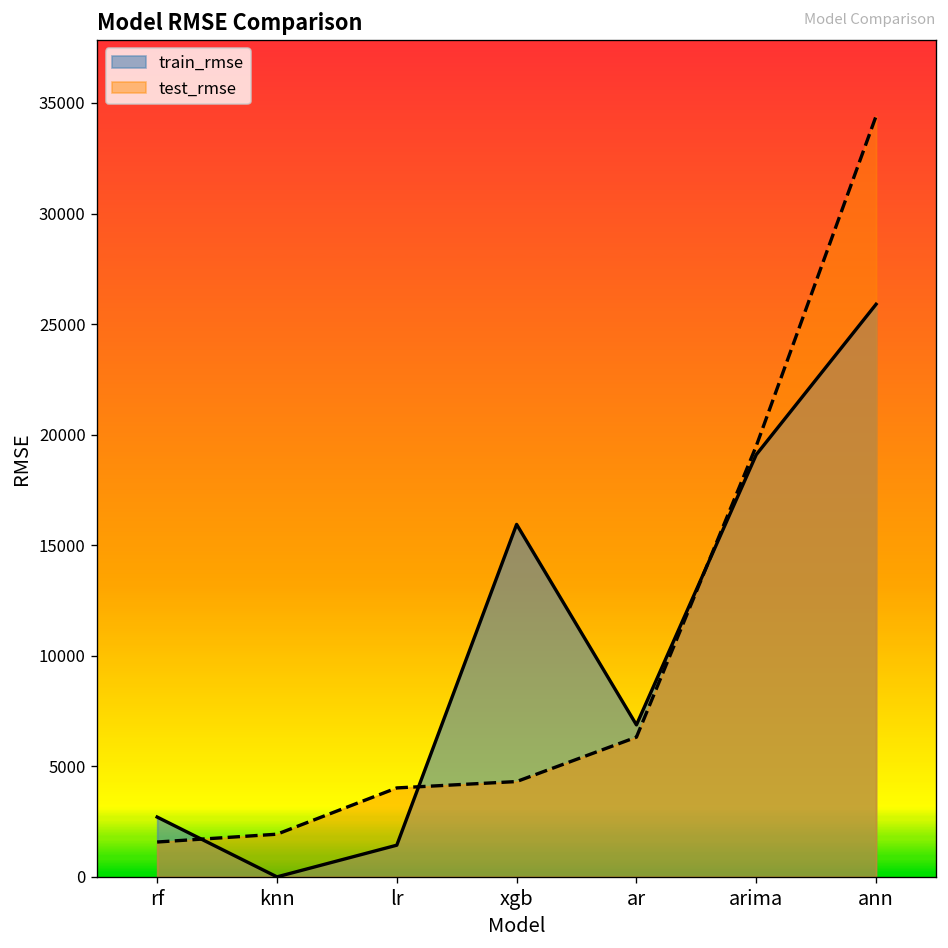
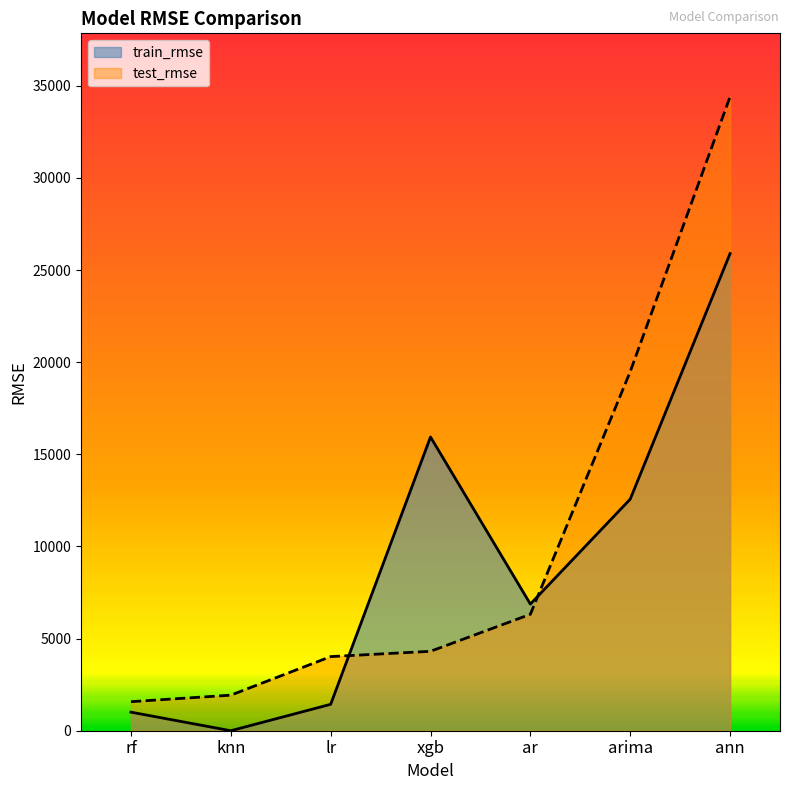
  {
    "train_rmse": {
-     "rf": 2700,
+     "rf": 1000,
      "knn": 0,
      "lr": 1400,
      "xgb": 15900,
      "ar": 6900,
-     "arima": 19100,
+     "arima": 12600,
      "ann": 25900
    },
    "test_rmse": {
      "rf": 1600,
      "knn": 1900,
      "lr": 4000,
      "xgb": 4300,
      "ar": 6300,
      "arima": 19500,
      "ann": 34400
    }
  }
